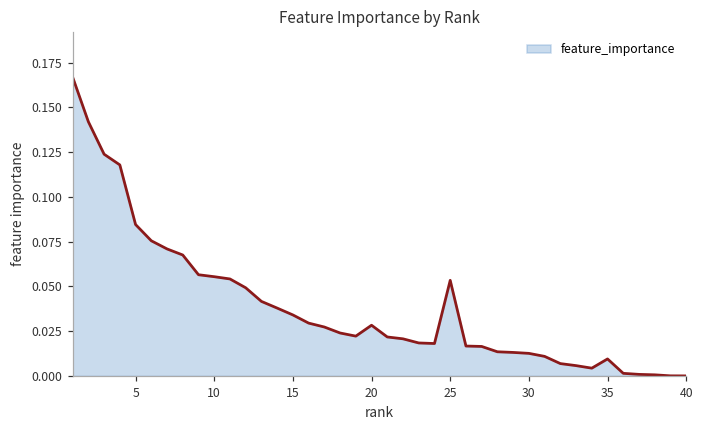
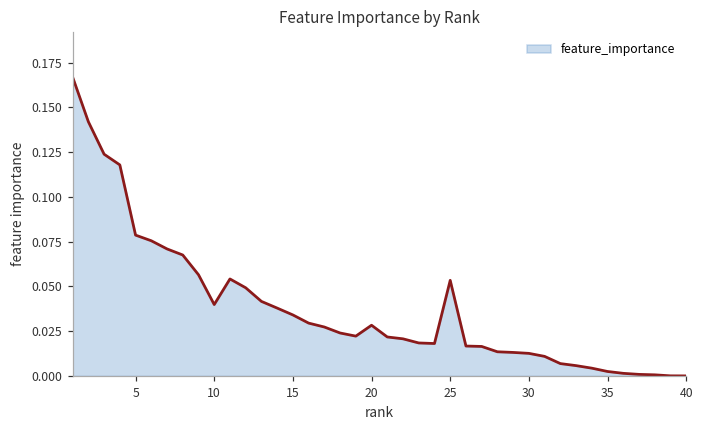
  {
-   "5": 0.085,
-   "10": 0.055,
+   "5": 0.079,
+   "10": 0.040,
    "15": 0.034,
    "20": 0.028,
    "25": 0.053,
    "30": 0.013,
-   "35": 0.009,
+   "35": 0.002,
    "40": 0.000
  }
